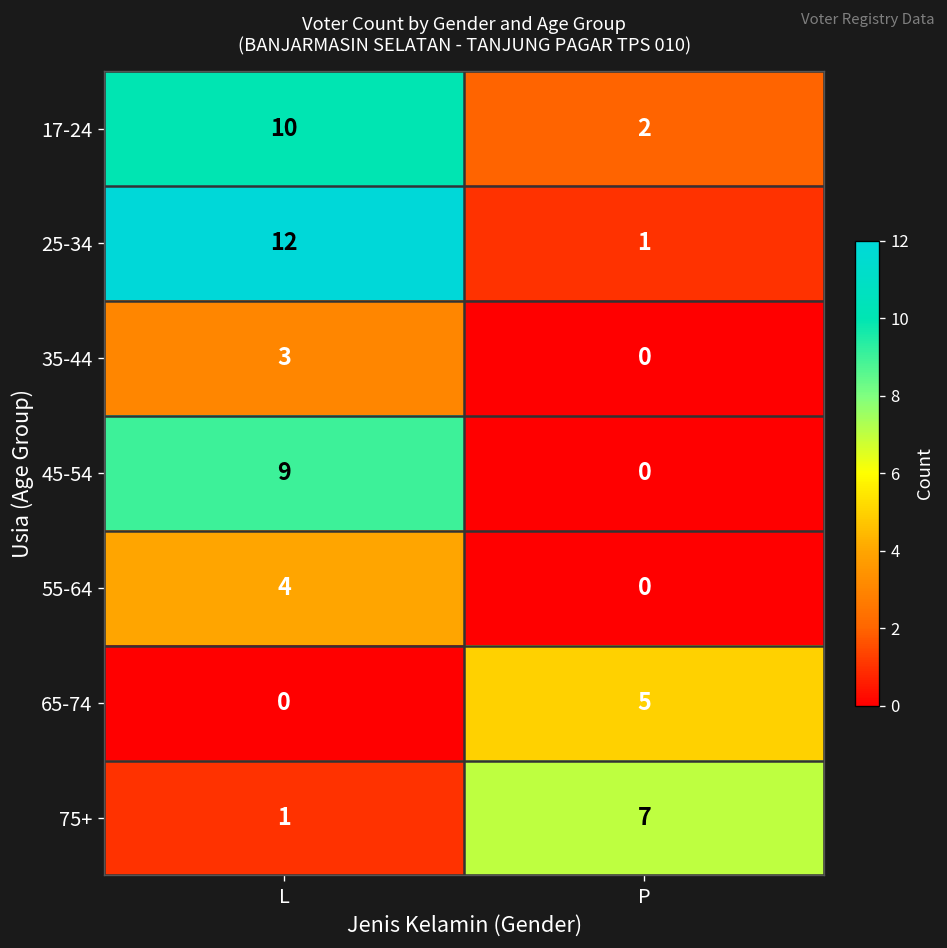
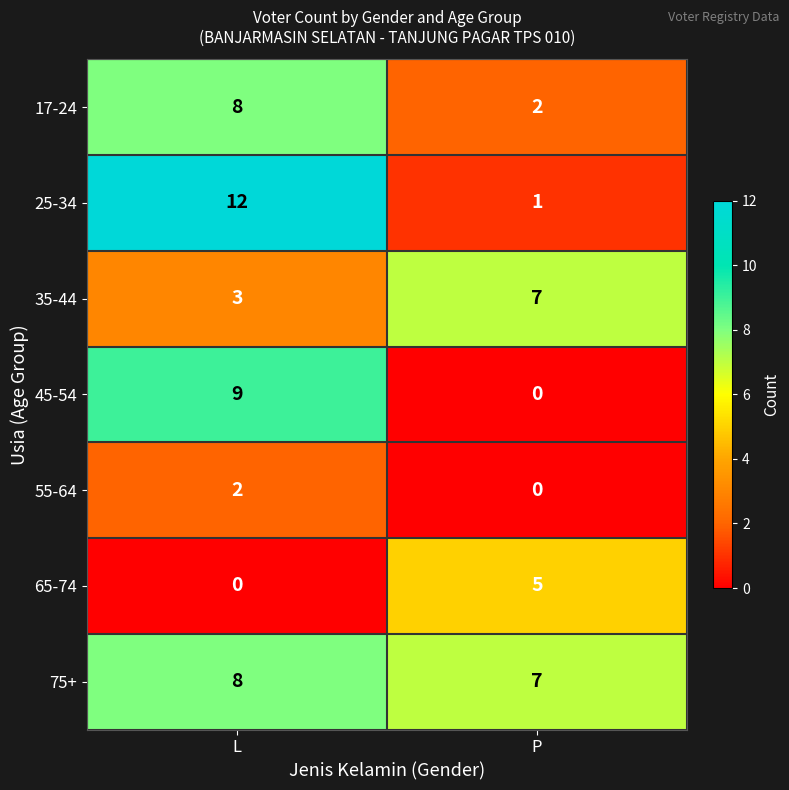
  {
    "17-24": {
-     "L": 10,
+     "L": 8,
      "P": 2
    },
    "25-34": {
      "L": 12,
      "P": 1
    },
    "35-44": {
      "L": 3,
-     "P": 0
+     "P": 7
    },
    "45-54": {
      "L": 9,
      "P": 0
    },
    "55-64": {
-     "L": 4,
+     "L": 2,
      "P": 0
    },
    "65-74": {
      "L": 0,
      "P": 5
    },
    "75+": {
-     "L": 1,
+     "L": 8,
      "P": 7
    }
  }
